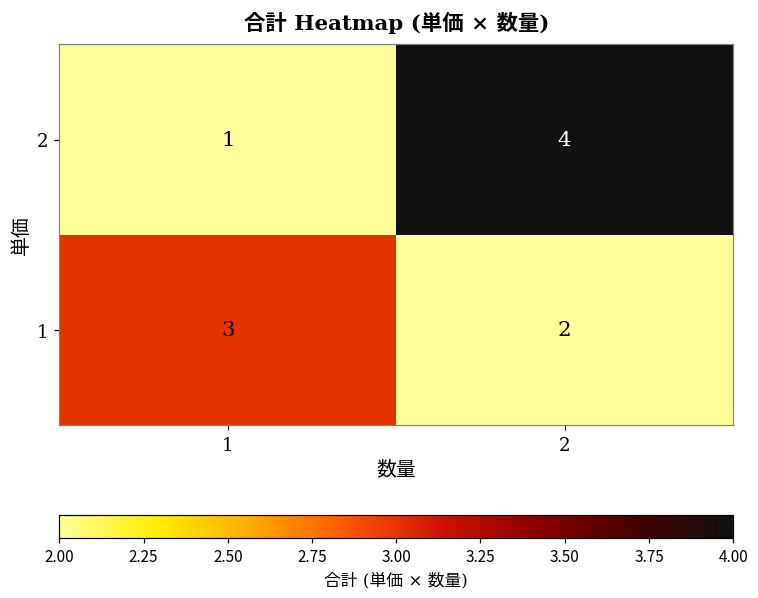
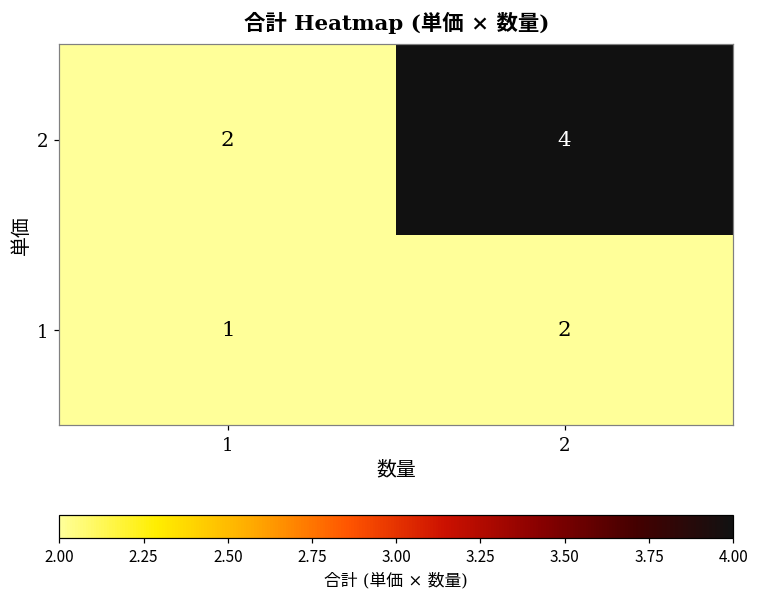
  {
    "2": {
-     "1": 1,
+     "1": 2,
      "2": 4
    },
    "1": {
-     "1": 3,
+     "1": 1,
      "2": 2
    }
  }
